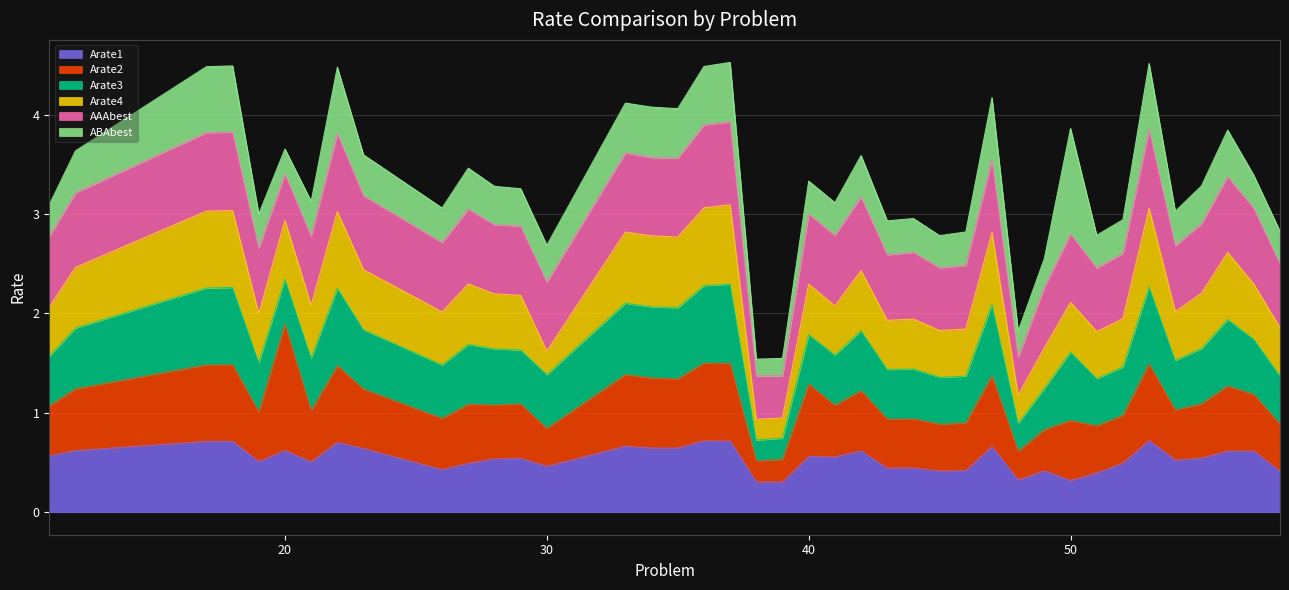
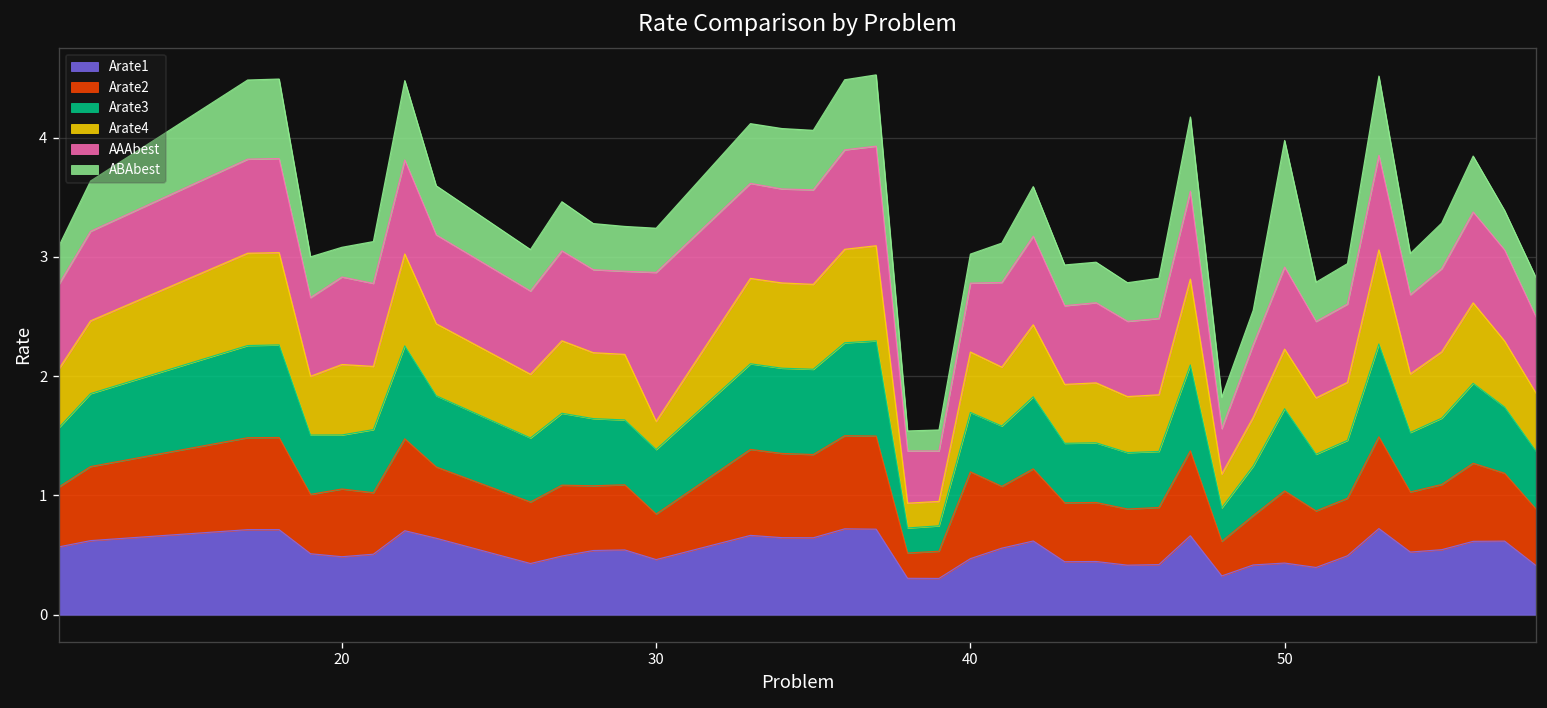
  {
    "Arate1": {
-     "20": 0.6,
+     "20": 0.5,
      "30": 0.5,
-     "40": 0.6,
-     "50": 0.3
+     "40": 0.5,
+     "50": 0.4
    },
    "Arate2": {
-     "20": 1.3,
+     "20": 0.6,
      "30": 0.4,
      "40": 0.7,
      "50": 0.6
    },
    "Arate3": {
      "20": 0.5,
      "30": 0.5,
      "40": 0.5,
      "50": 0.7
    },
    "Arate4": {
      "20": 0.6,
      "30": 0.2,
      "40": 0.5,
      "50": 0.5
    },
    "AAAbest": {
-     "20": 0.5,
-     "30": 0.7,
-     "40": 0.7,
+     "20": 0.7,
+     "30": 1.2,
+     "40": 0.6,
      "50": 0.7
    },
    "ABAbest": {
      "20": 0.2,
      "30": 0.4,
-     "40": 0.3,
+     "40": 0.2,
      "50": 1.1
    }
  }
